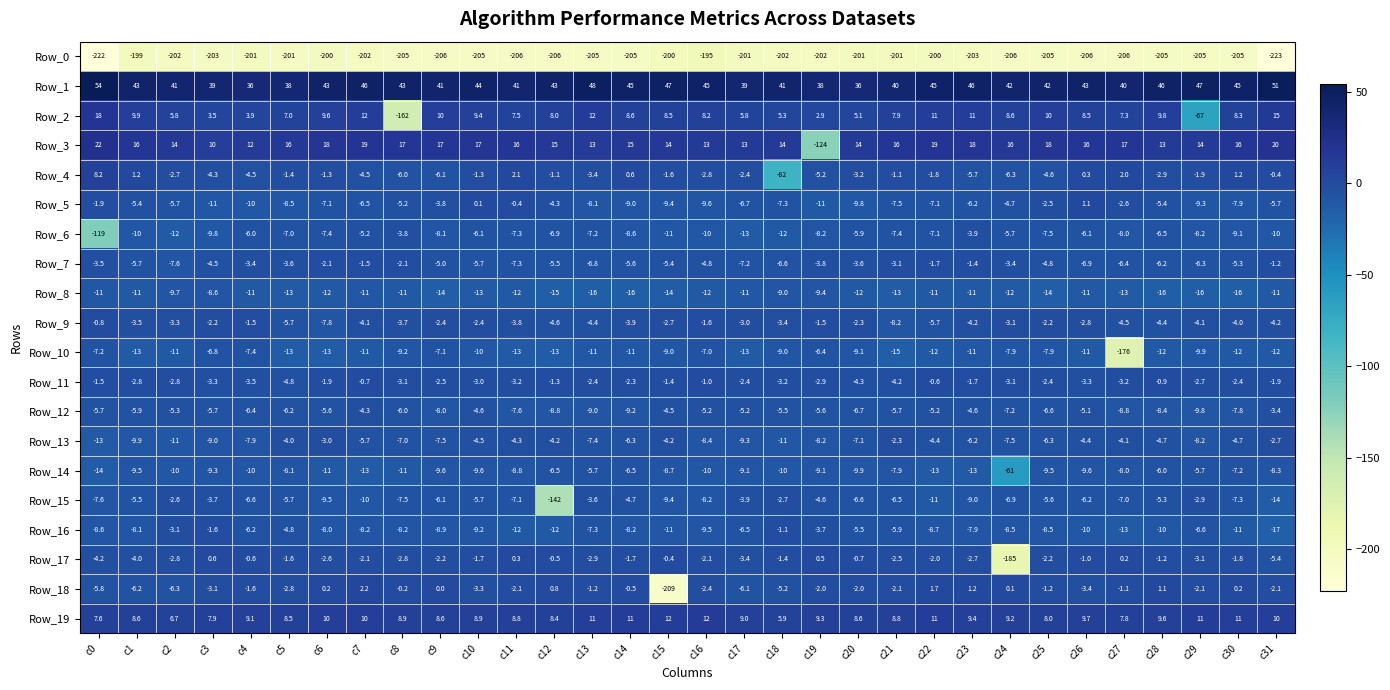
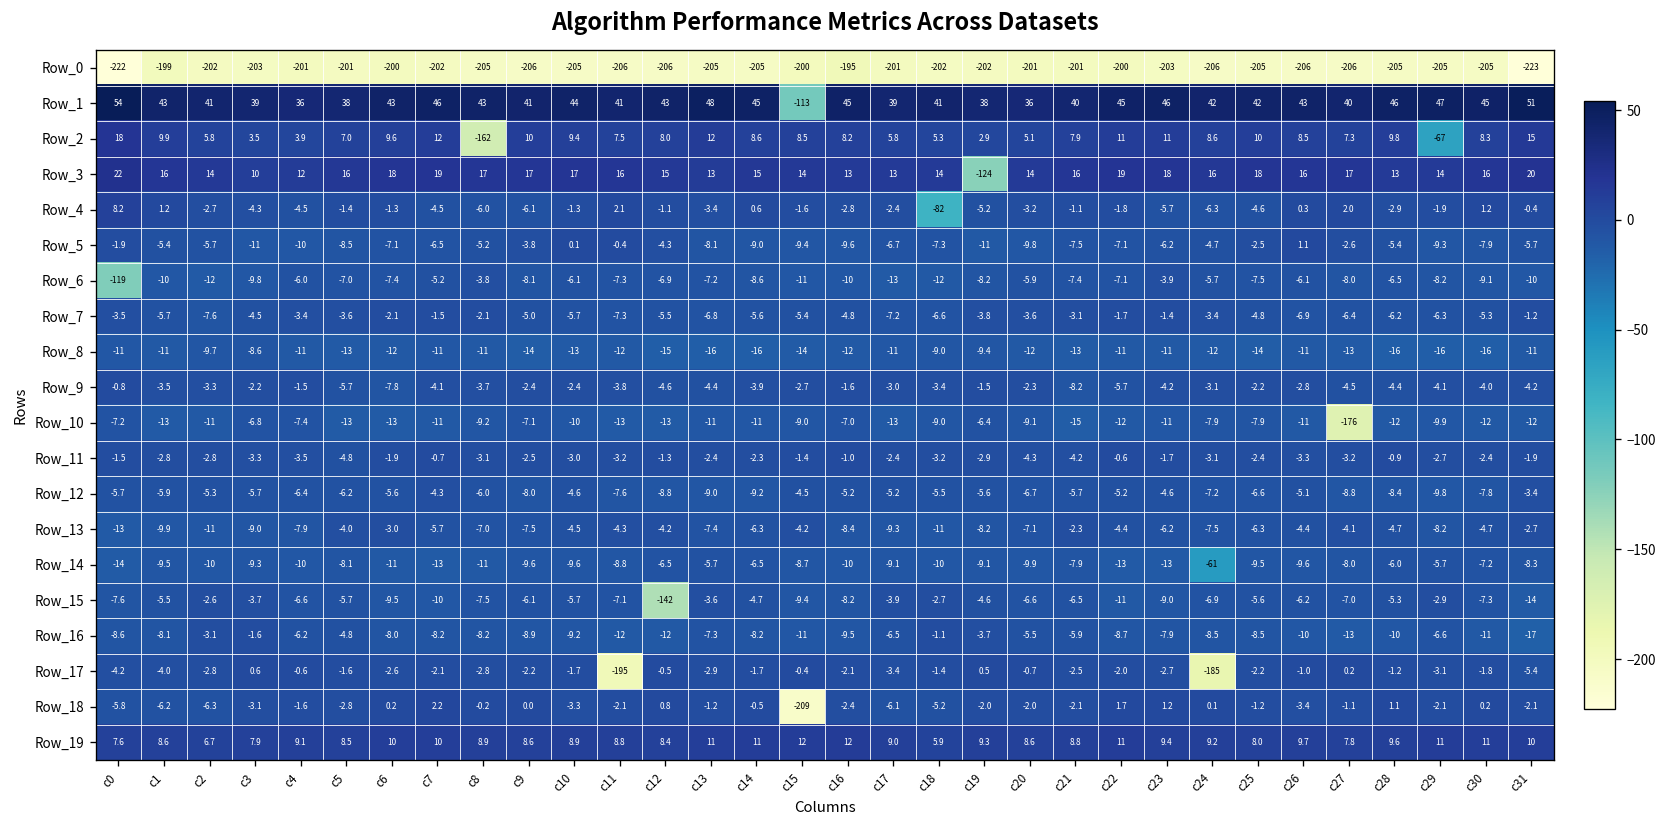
  {
    "Row_1": {
      "c0": 54,
      "c1": 43,
      "c2": 41,
      "c3": 39,
      "c4": 36,
      "c5": 38,
      "c6": 43,
      "c7": 46,
      "c8": 43,
      "c9": 41,
      "c10": 44,
      "c11": 41,
      "c12": 43,
      "c13": 48,
      "c14": 45,
-     "c15": 47,
+     "c15": -113,
      "c16": 45,
      "c17": 39,
      "c18": 41,
      "c19": 38,
      "c20": 36,
      "c21": 40,
      "c22": 45,
      "c23": 46,
      "c24": 42,
      "c25": 42,
      "c26": 43,
      "c27": 40,
      "c28": 46,
      "c29": 47,
      "c30": 45,
      "c31": 51
    },
    "Row_17": {
      "c0": -4.2,
      "c1": -4.0,
      "c2": -2.8,
      "c3": 0.6,
      "c4": -0.6,
      "c5": -1.6,
      "c6": -2.6,
      "c7": -2.1,
      "c8": -2.8,
      "c9": -2.2,
      "c10": -1.7,
-     "c11": 0.3,
+     "c11": -195,
      "c12": -0.5,
      "c13": -2.9,
      "c14": -1.7,
      "c15": -0.4,
      "c16": -2.1,
      "c17": -3.4,
      "c18": -1.4,
      "c19": 0.5,
      "c20": -0.7,
      "c21": -2.5,
      "c22": -2.0,
      "c23": -2.7,
      "c24": -185,
      "c25": -2.2,
      "c26": -1.0,
      "c27": 0.2,
      "c28": -1.2,
      "c29": -3.1,
      "c30": -1.8,
      "c31": -5.4
    }
  }
